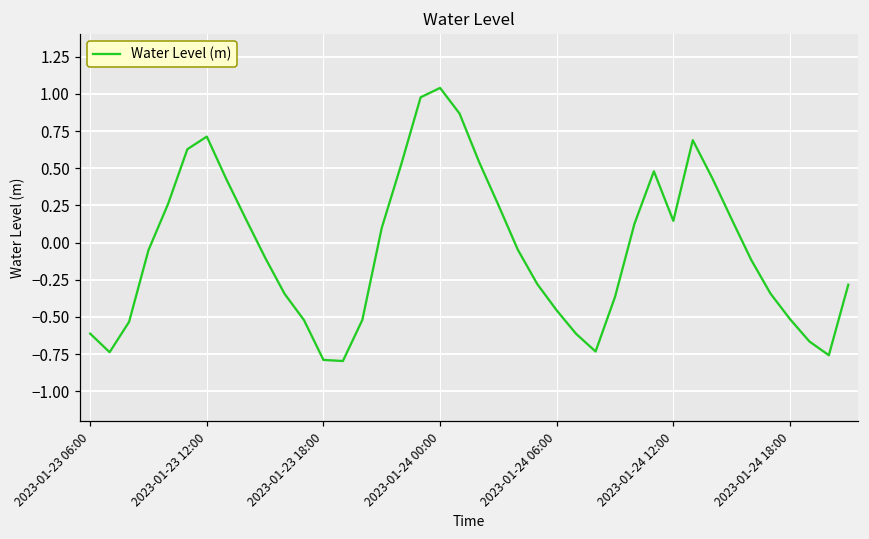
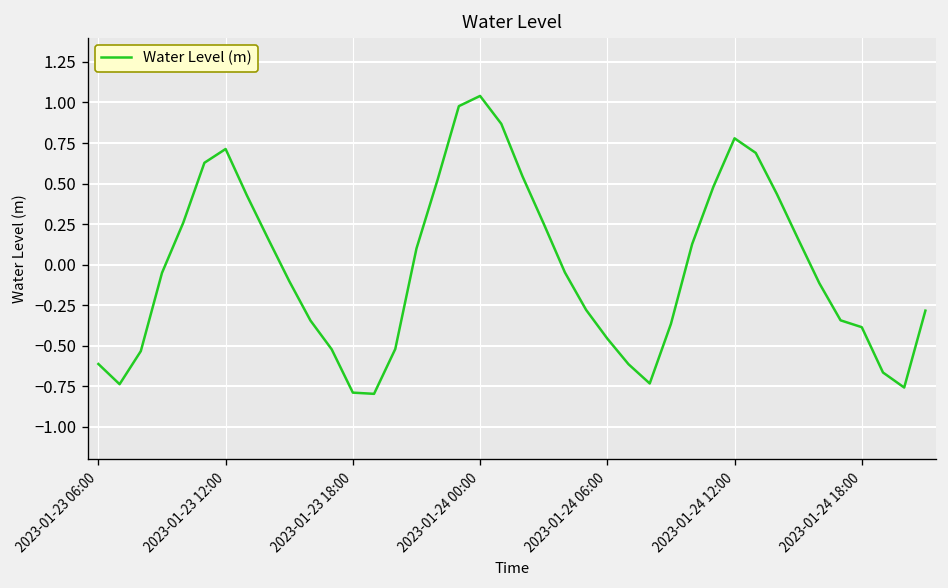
  {
    "2023-01-23 06:00": -0.61,
    "2023-01-23 12:00": 0.71,
    "2023-01-23 18:00": -0.79,
    "2023-01-24 00:00": 1.04,
    "2023-01-24 06:00": -0.46,
-   "2023-01-24 12:00": 0.15,
-   "2023-01-24 18:00": -0.51
+   "2023-01-24 12:00": 0.78,
+   "2023-01-24 18:00": -0.39
  }
